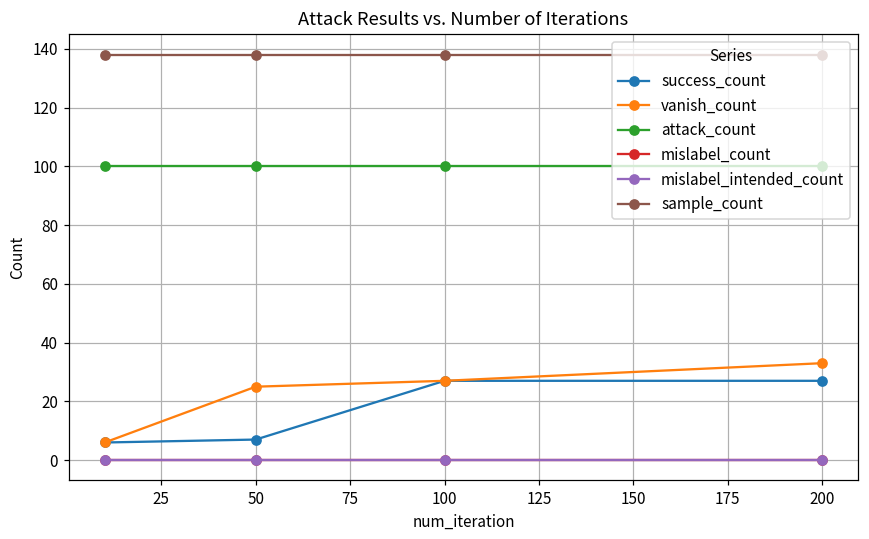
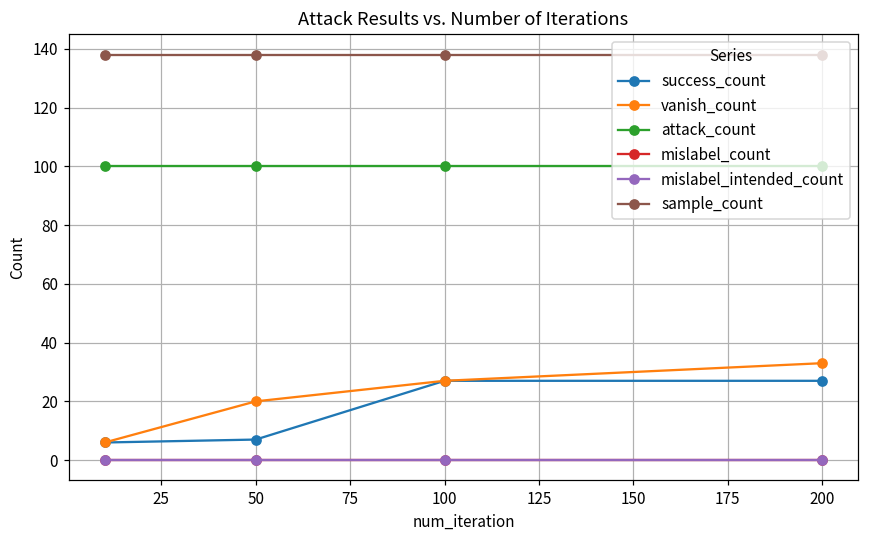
  {
    "success_count": {
      "50": 7,
      "200": 27
    },
    "vanish_count": {
-     "50": 25,
+     "50": 20,
      "200": 33
    },
    "attack_count": {
      "50": 100,
      "100": 100
    },
    "mislabel_intended_count": {
      "50": 0,
      "100": 0,
      "200": 0
    },
    "sample_count": {
      "50": 138,
      "100": 138
    }
  }
